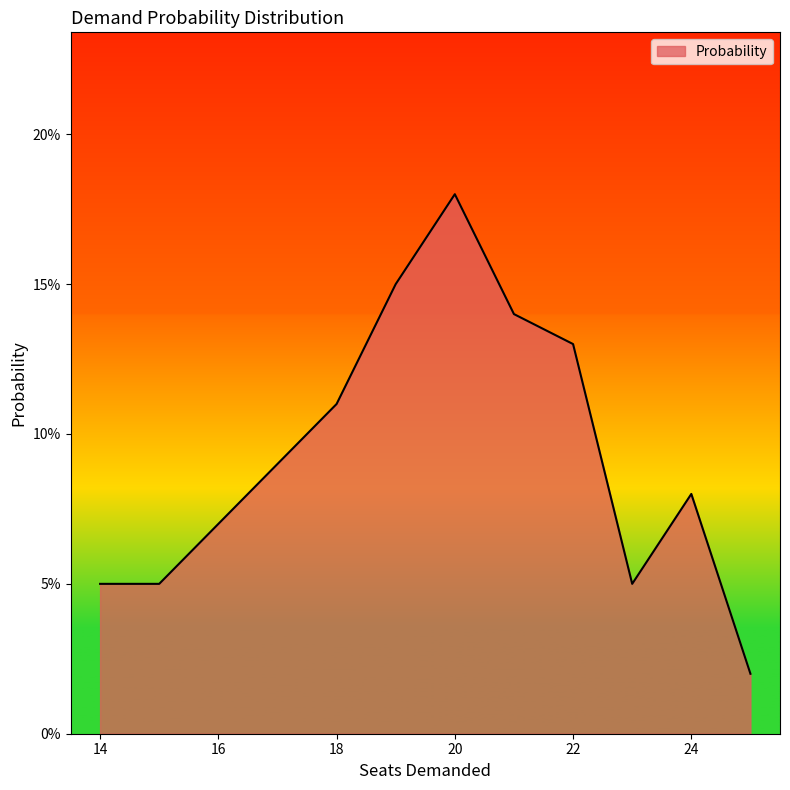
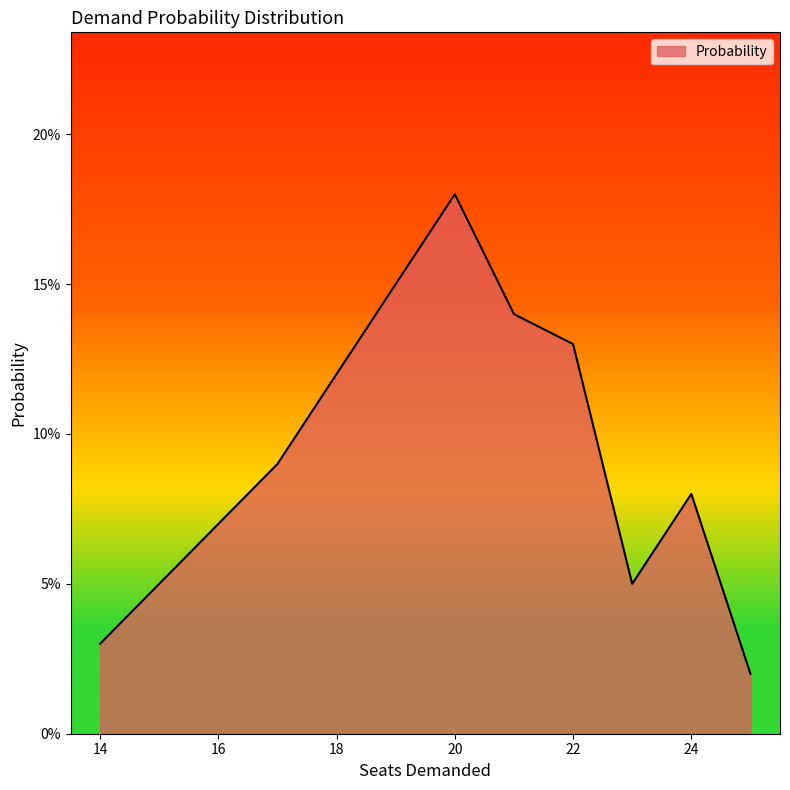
  {
-   "14": "5.0%",
+   "14": "3.0%",
    "16": "7.0%",
-   "18": "11.0%",
+   "18": "12.0%",
    "20": "18.0%",
    "22": "13.0%",
    "24": "8.0%"
  }
